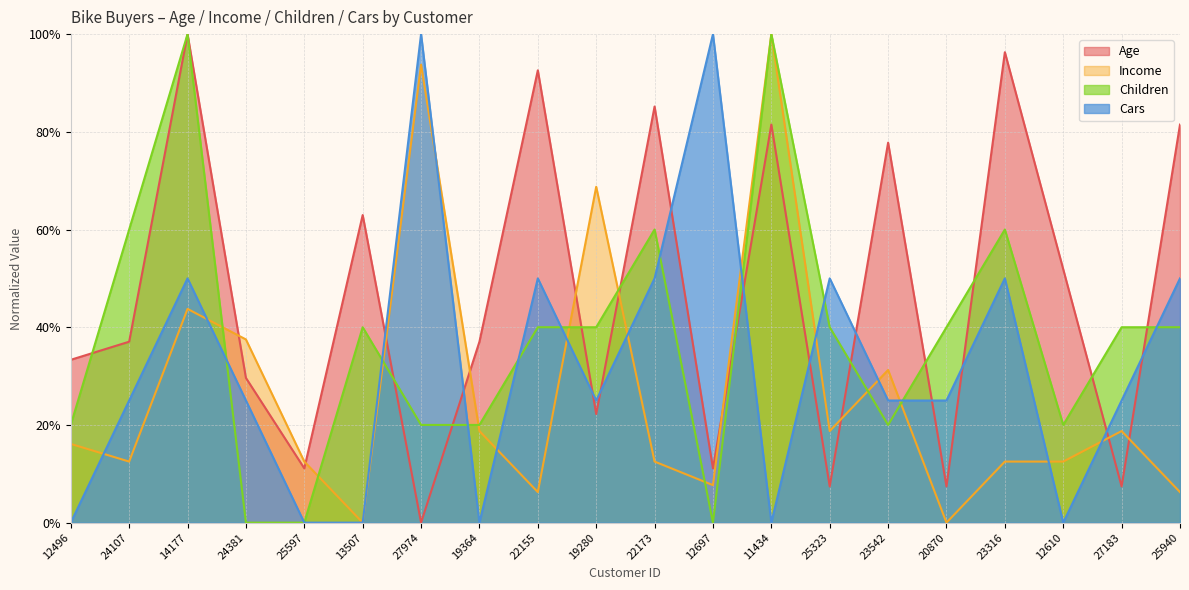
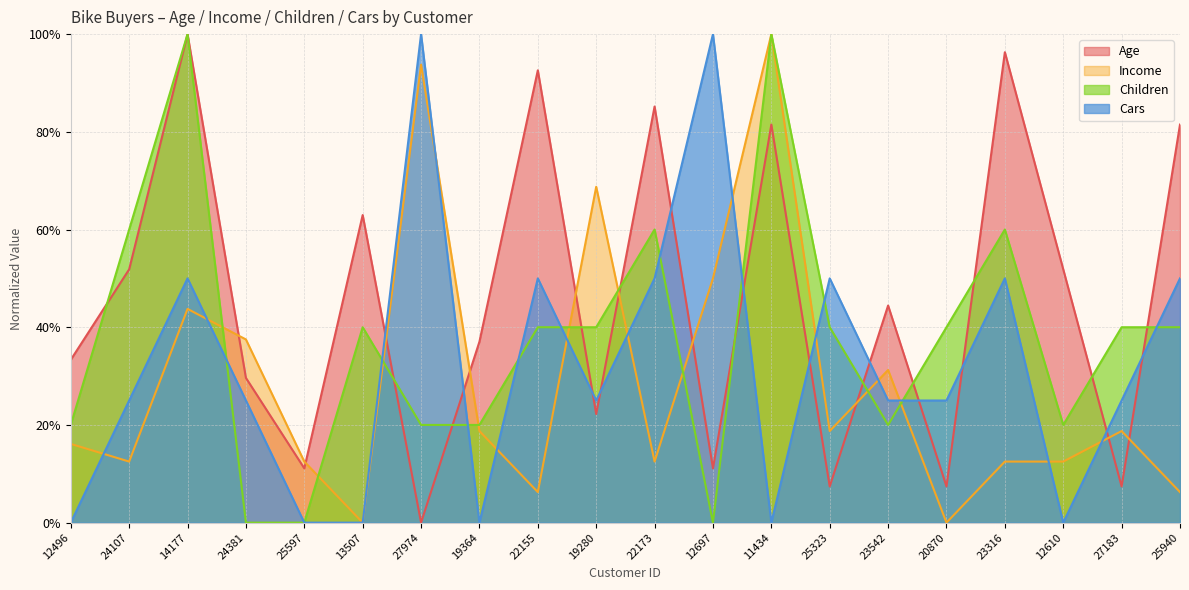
  {
    "Age": {
      "12496": "33%",
-     "24107": "37%",
+     "24107": "52%",
      "24381": "30%",
      "25597": "11%",
      "13507": "63%",
      "27974": "0%",
      "19364": "37%",
      "22155": "93%",
      "19280": "22%",
      "22173": "85%",
      "12697": "11%",
      "11434": "81%",
      "25323": "7%",
-     "23542": "78%",
+     "23542": "44%",
      "20870": "7%",
      "23316": "96%",
      "12610": "52%",
      "27183": "7%",
      "25940": "81%"
    },
    "Income": {
      "12496": "16%",
      "24107": "13%",
      "14177": "44%",
      "24381": "38%",
      "25597": "13%",
      "27974": "94%",
      "19364": "19%",
      "22155": "6%",
      "19280": "69%",
      "22173": "13%",
-     "12697": "8%",
+     "12697": "50%",
      "25323": "19%",
      "23542": "31%",
      "20870": "0%",
      "23316": "13%",
      "12610": "13%",
      "27183": "19%",
      "25940": "6%"
    },
    "Children": {
      "12496": "20%",
      "24107": "60%",
      "24381": "0%",
      "13507": "40%",
      "27974": "20%",
      "19364": "20%",
      "22155": "40%",
      "19280": "40%",
      "22173": "60%",
      "12697": "0%",
      "25323": "40%",
      "23542": "20%",
      "20870": "40%",
      "23316": "60%",
      "12610": "20%",
      "27183": "40%",
      "25940": "40%"
    },
    "Cars": {
      "12496": "0%",
      "24107": "25%",
      "14177": "50%",
      "24381": "25%",
      "27974": "100%",
      "19364": "0%",
      "22155": "50%",
      "19280": "25%",
      "22173": "50%",
      "12697": "100%",
      "11434": "0%",
      "25323": "50%",
      "23542": "25%",
      "20870": "25%",
      "23316": "50%",
      "12610": "0%",
      "27183": "25%",
      "25940": "50%"
    }
  }
